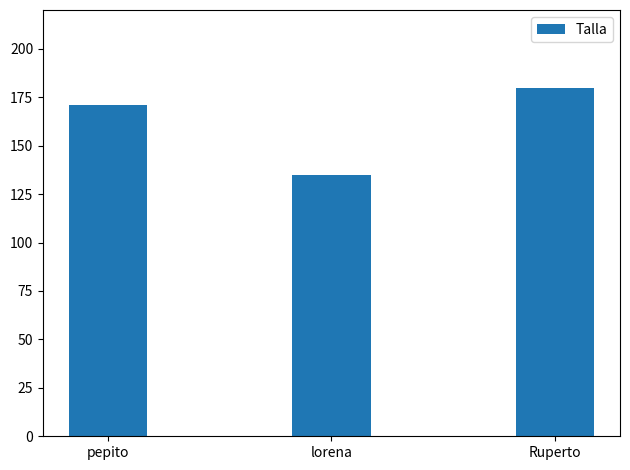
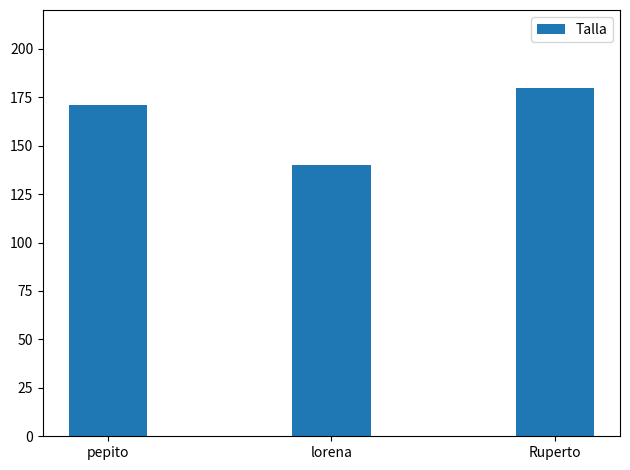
  {
    "pepito": 171,
-   "lorena": 135,
+   "lorena": 140,
    "Ruperto": 180
  }
